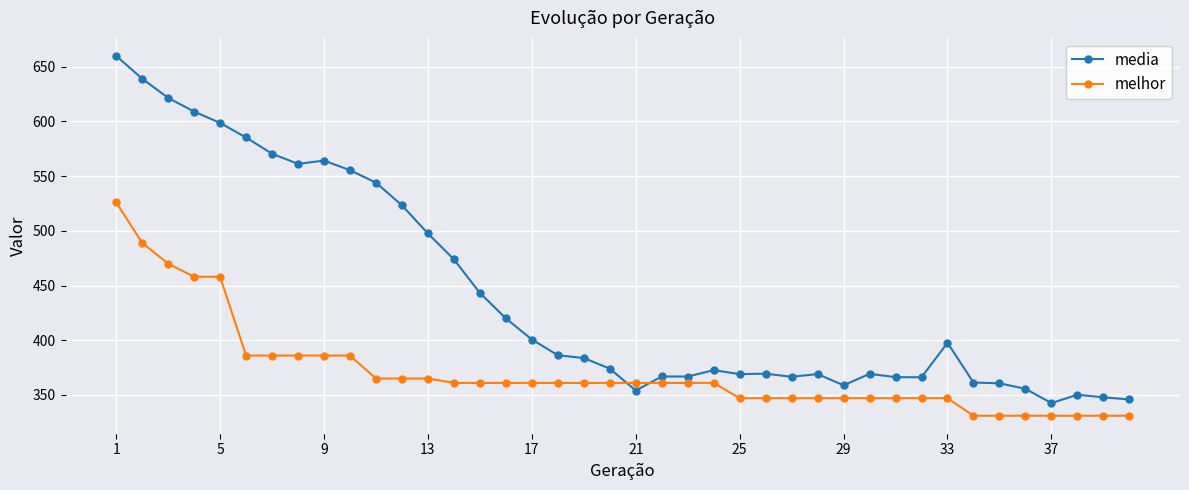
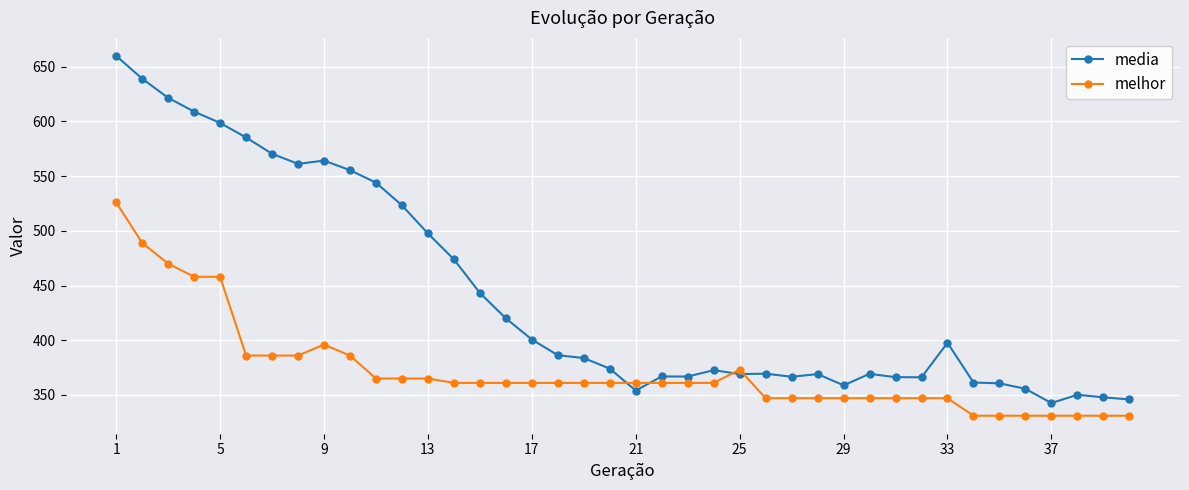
  {
    "media": {
      "1": 660,
      "5": 599,
      "9": 564,
      "13": 498,
      "17": 401,
      "21": 354,
      "25": 369,
      "29": 359,
      "33": 398,
      "37": 343
    },
    "melhor": {
      "1": 526,
      "5": 458,
-     "9": 386,
+     "9": 396,
      "13": 365,
      "17": 361,
      "21": 361,
-     "25": 347,
+     "25": 373,
      "29": 347,
      "33": 347,
      "37": 331
    }
  }
